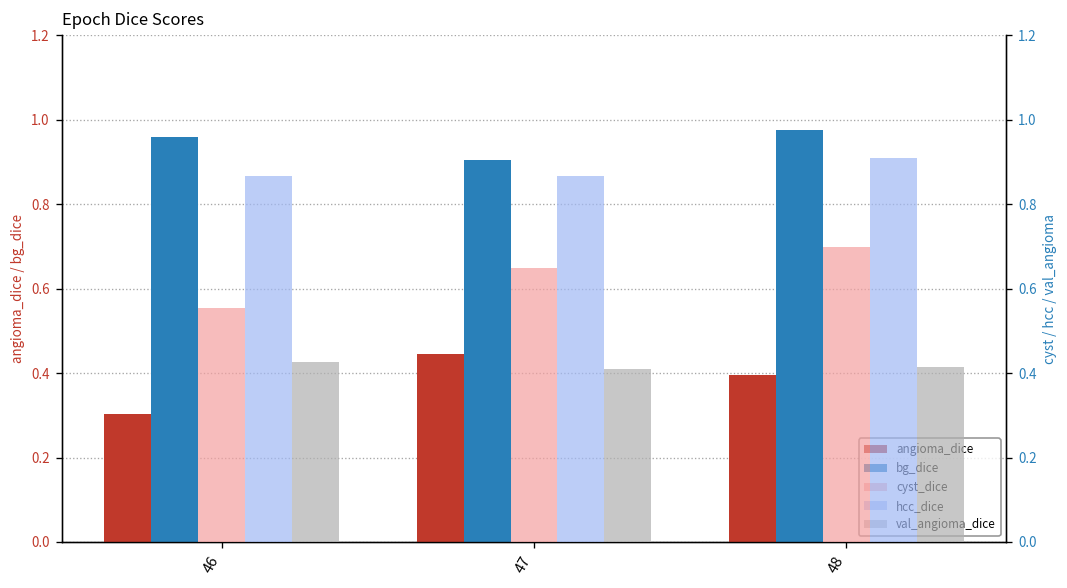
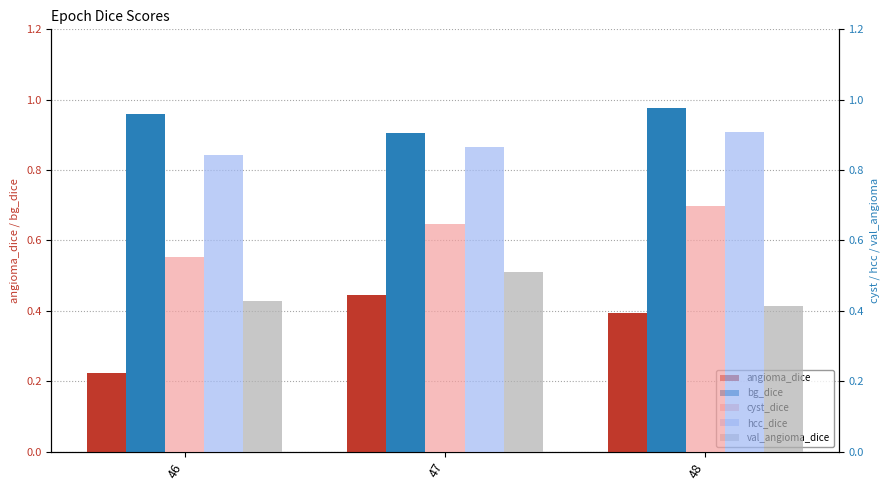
  {
    "angioma_dice": {
-     "46": 0.30,
+     "46": 0.22,
      "47": 0.45,
      "48": 0.39
    },
    "bg_dice": {
      "46": 0.96,
      "47": 0.91,
      "48": 0.98
    },
    "cyst_dice": {
      "46": 0.55,
      "47": 0.65,
      "48": 0.70
    },
    "hcc_dice": {
-     "46": 0.87,
+     "46": 0.84,
      "47": 0.87,
      "48": 0.91
    },
    "val_angioma_dice": {
      "46": 0.43,
-     "47": 0.41,
+     "47": 0.51,
      "48": 0.41
    }
  }
